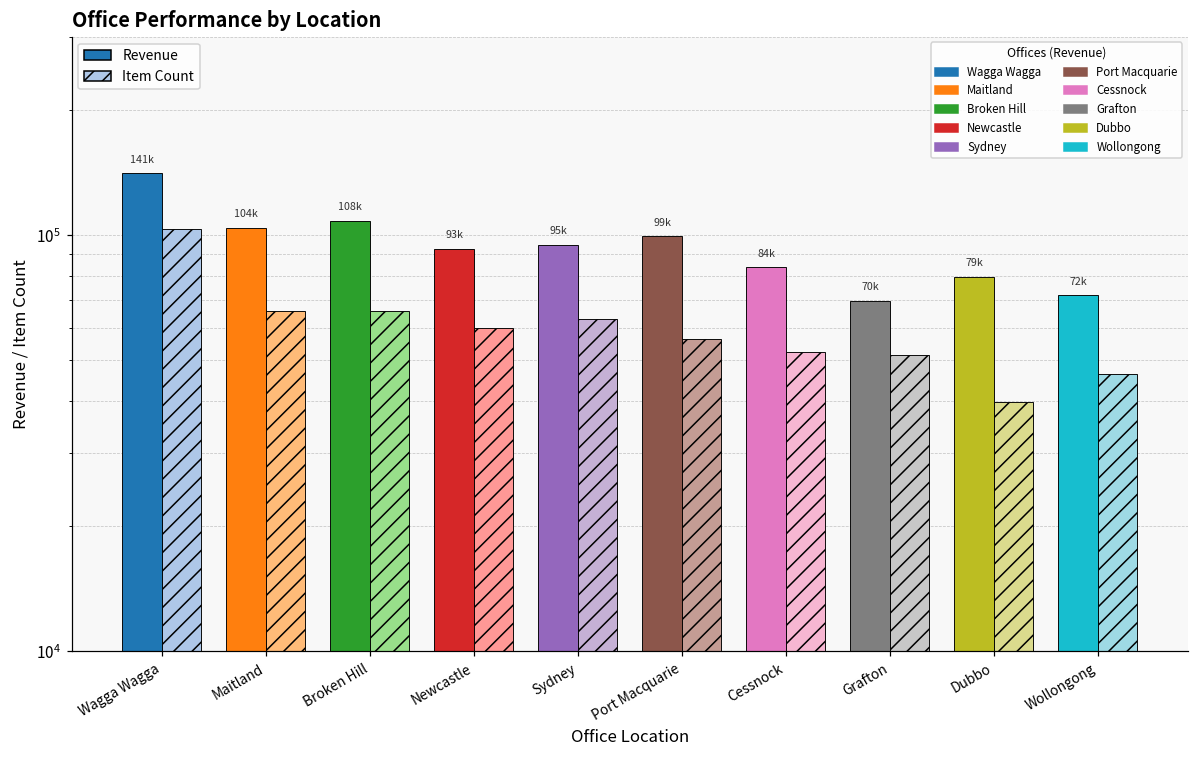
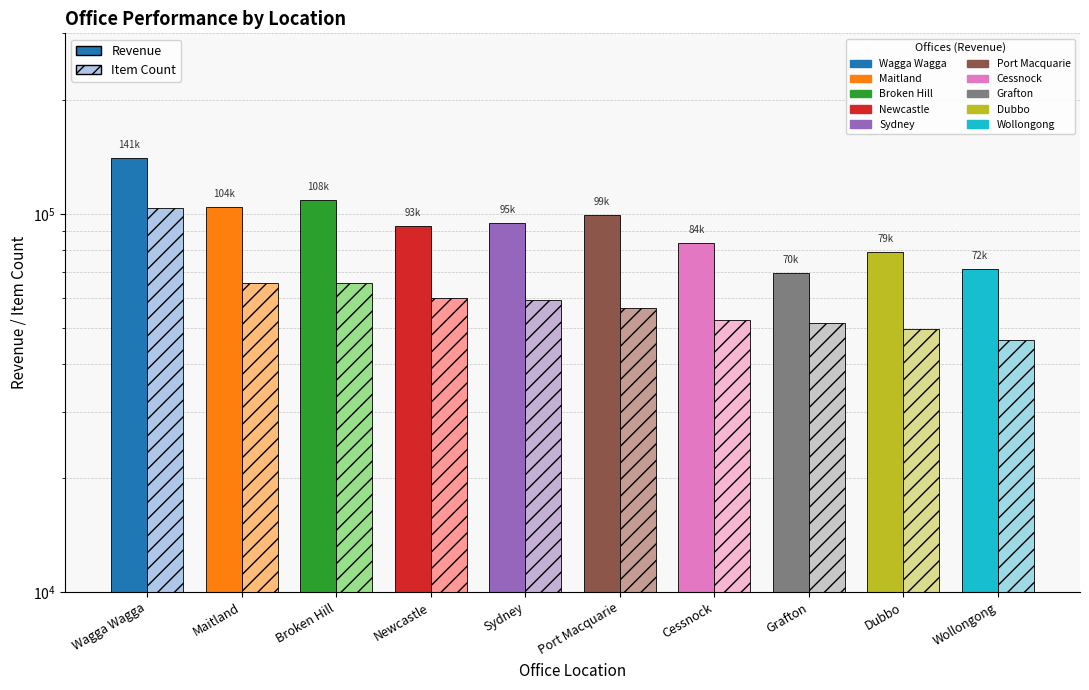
  {
    "Revenue": {
      "Wagga Wagga": "141k",
      "Maitland": "104k",
      "Broken Hill": "108k",
      "Newcastle": "93k",
      "Sydney": "95k",
      "Port Macquarie": "99k",
      "Cessnock": "84k",
      "Grafton": "70k",
      "Dubbo": "79k",
      "Wollongong": "72k"
    },
    "Item Count": {
      "Wagga Wagga": "104000",
      "Maitland": "66000",
      "Broken Hill": "66000",
      "Newcastle": "60000",
-     "Sydney": "63000",
+     "Sydney": "59000",
      "Port Macquarie": "56000",
      "Cessnock": "52000",
      "Grafton": "52000",
-     "Dubbo": "40000",
+     "Dubbo": "49000",
      "Wollongong": "46000"
    }
  }
